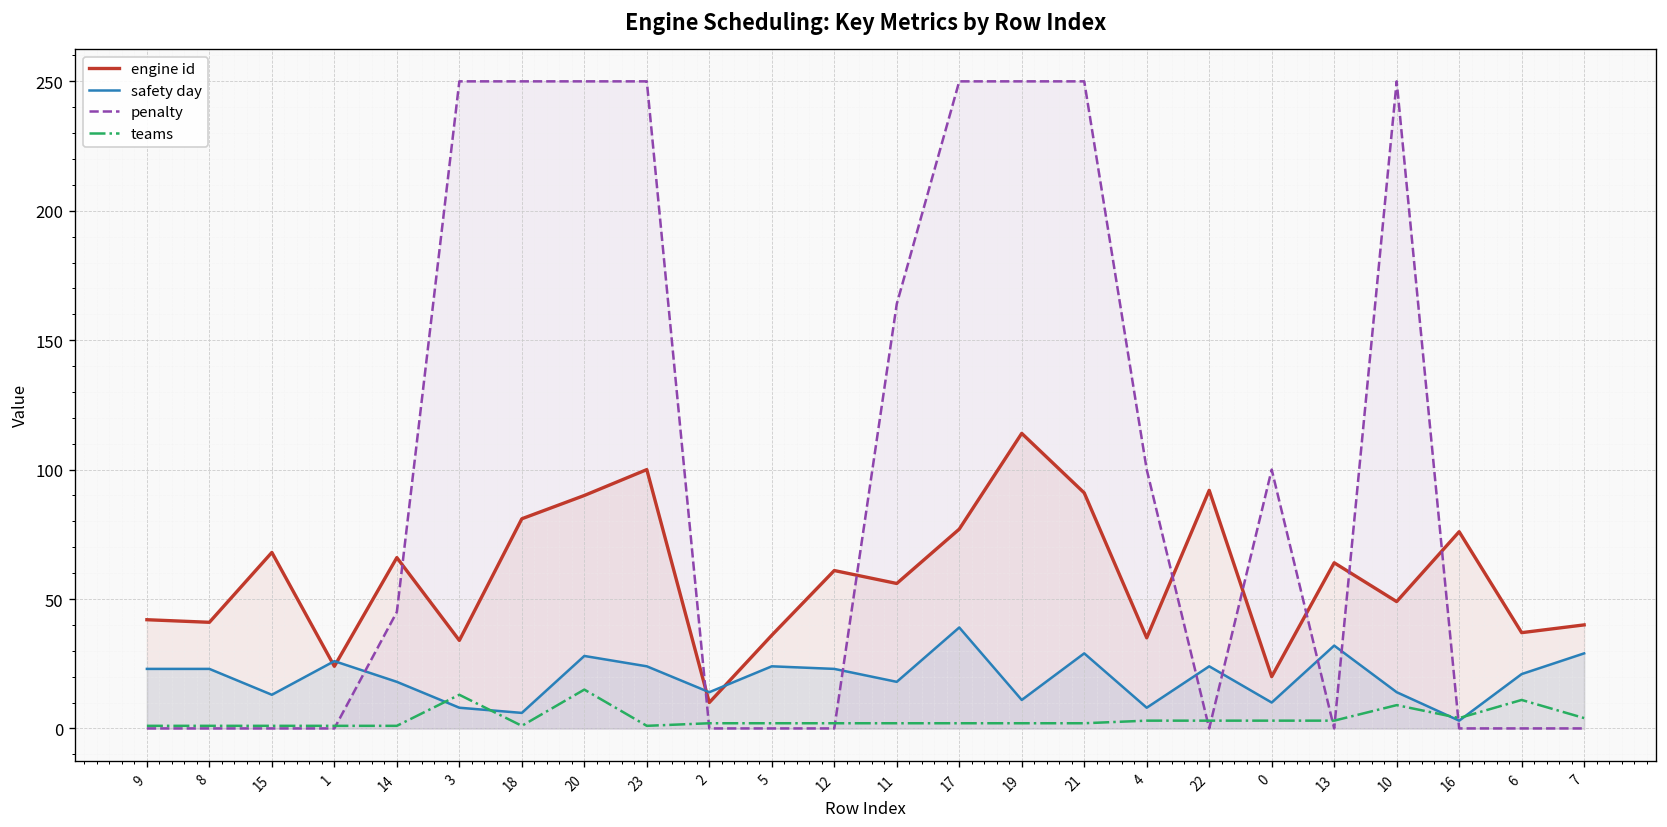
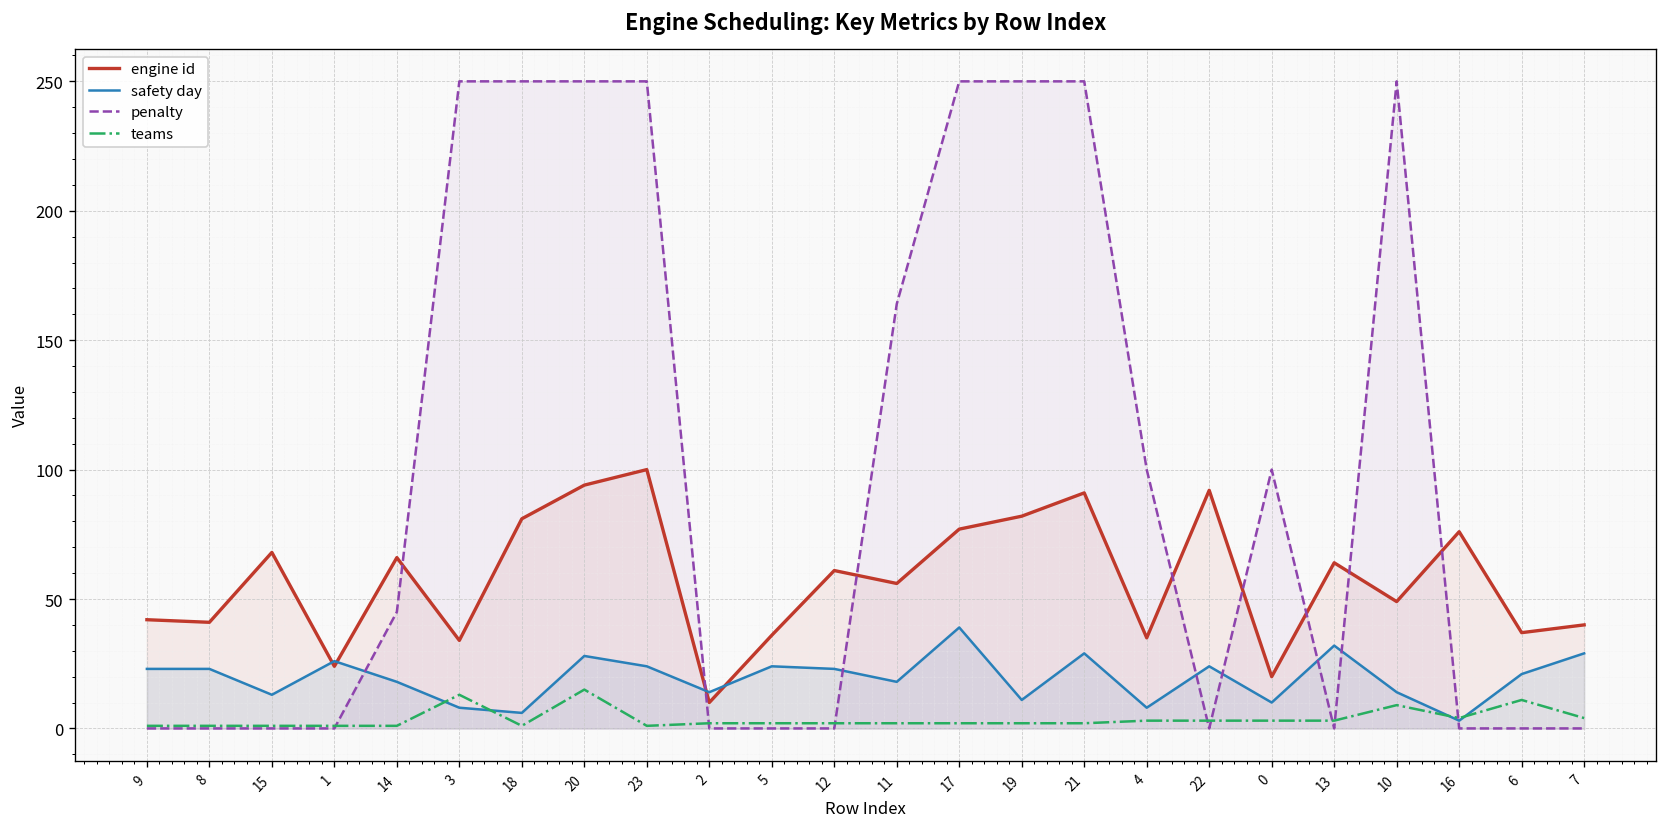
  {
    "engine id": {
      "9": 42,
      "8": 41,
      "15": 68,
      "1": 24,
      "14": 66,
      "3": 34,
      "18": 81,
-     "20": 90,
+     "20": 94,
      "23": 100,
      "2": 10,
      "5": 36,
      "12": 61,
      "11": 56,
      "17": 77,
-     "19": 114,
+     "19": 82,
      "21": 91,
      "4": 35,
      "22": 92,
      "0": 20,
      "13": 64,
      "10": 49,
      "16": 76,
      "6": 37,
      "7": 40
    },
    "safety day": {
      "9": 23,
      "8": 23,
      "15": 13,
      "1": 26,
      "14": 18,
      "3": 8,
      "18": 6,
      "20": 28,
      "23": 24,
      "2": 14,
      "5": 24,
      "12": 23,
      "11": 18,
      "17": 39,
      "19": 11,
      "21": 29,
      "4": 8,
      "22": 24,
      "0": 10,
      "13": 32,
      "10": 14,
      "6": 21,
      "7": 29
    },
    "penalty": {
      "14": 45,
      "3": 250,
      "18": 250,
      "20": 250,
      "23": 250,
      "2": 0,
      "5": 0,
      "12": 0,
      "11": 164,
      "17": 250,
      "19": 250,
      "21": 250,
      "4": 100,
      "22": 0,
      "0": 100,
      "13": 0,
      "10": 250,
      "16": 0,
      "6": 0,
      "7": 0
    },
    "teams": {
      "14": 1,
      "3": 13,
      "18": 1,
      "20": 15,
      "23": 1,
      "2": 2,
      "5": 2,
      "12": 2,
      "11": 2,
      "17": 2,
      "19": 2,
      "21": 2,
      "4": 3,
      "22": 3,
      "0": 3,
      "13": 3,
      "10": 9,
      "6": 11,
      "7": 4
    }
  }
